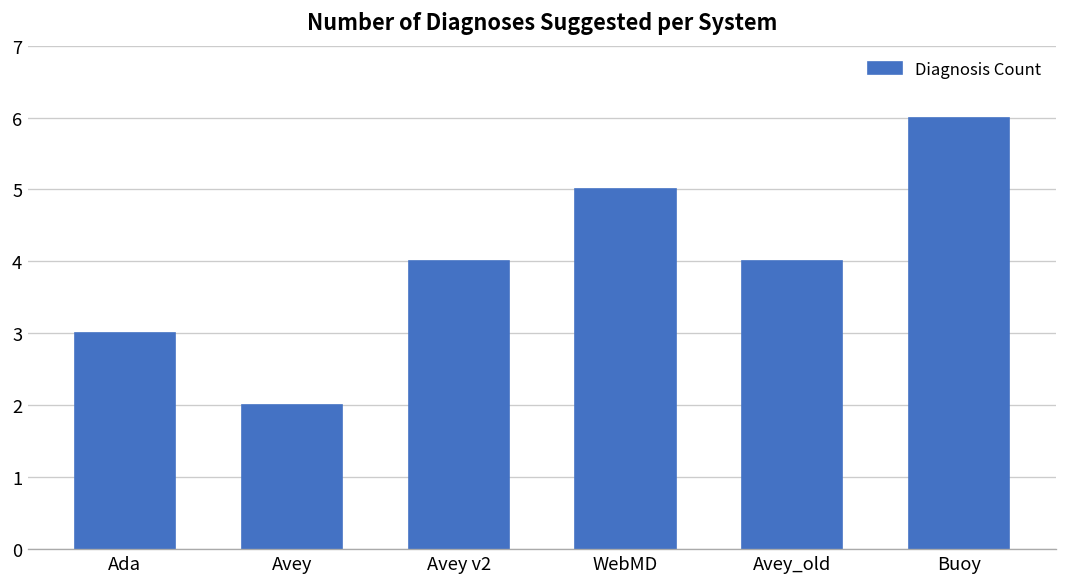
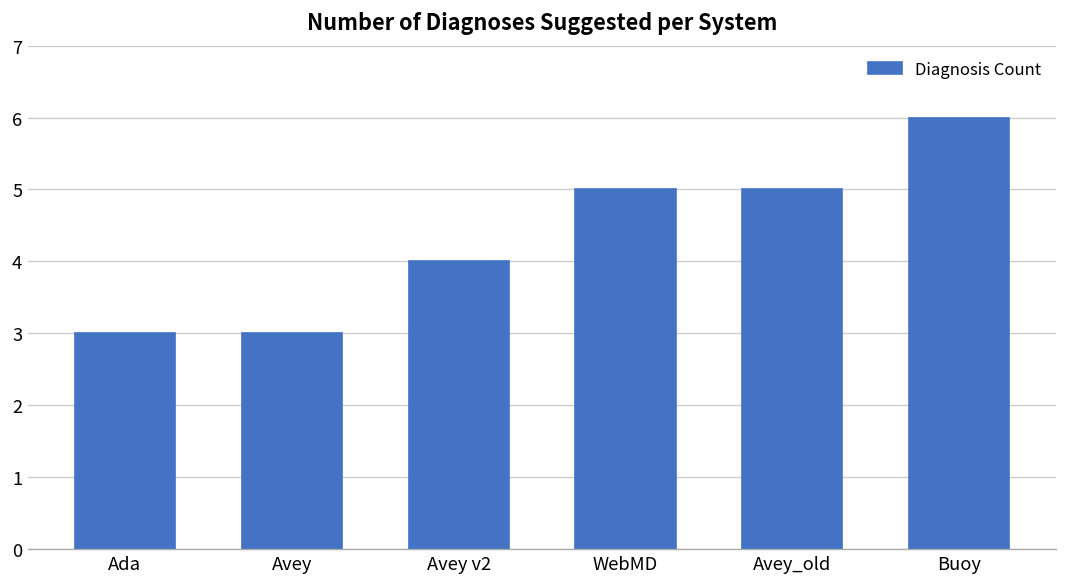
  {
    "Ada": 3,
-   "Avey": 2,
+   "Avey": 3,
    "Avey v2": 4,
    "WebMD": 5,
-   "Avey_old": 4,
+   "Avey_old": 5,
    "Buoy": 6
  }
